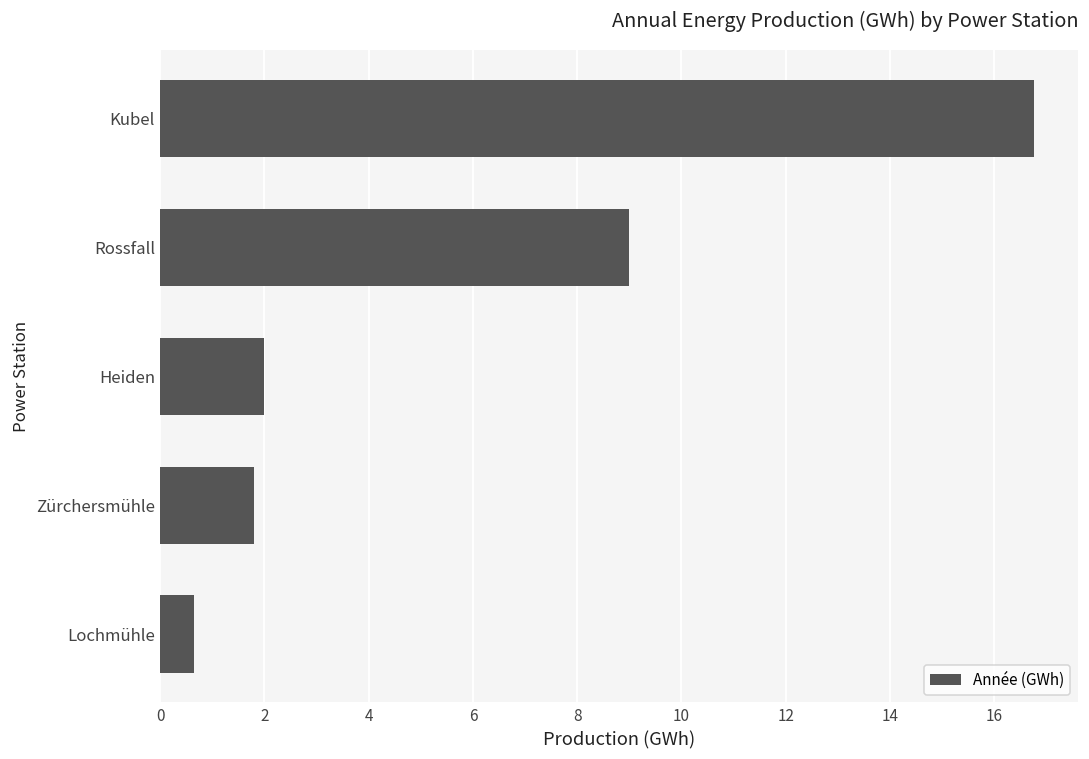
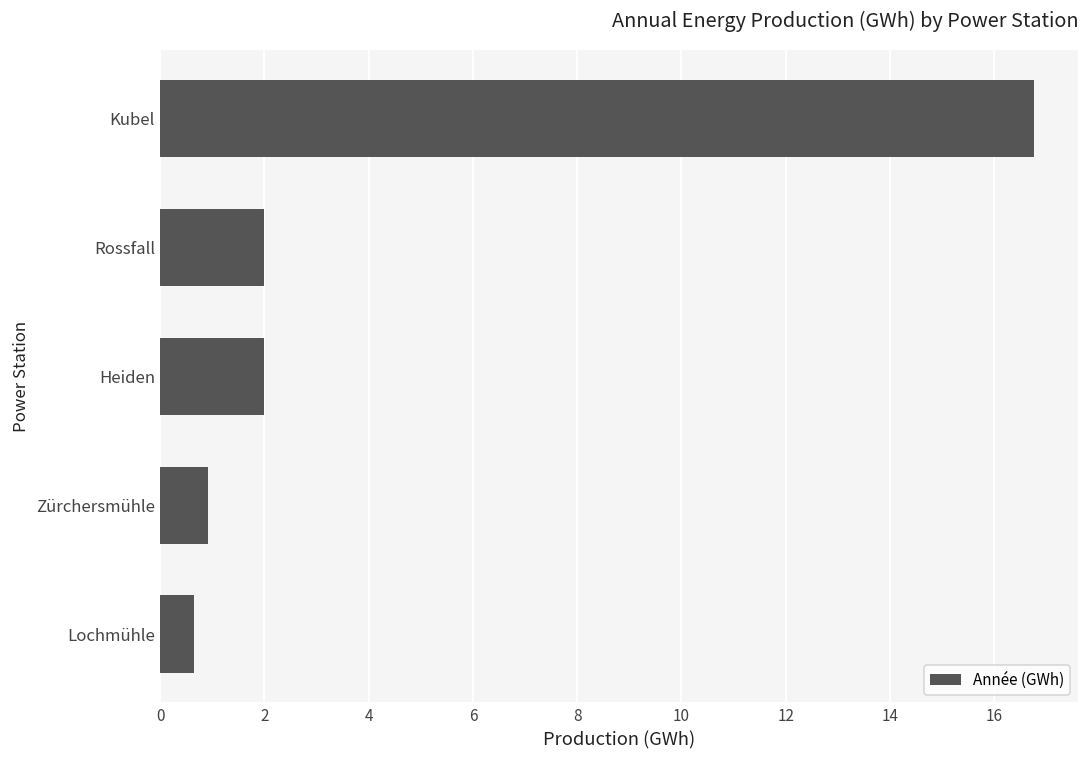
  {
    "Kubel": 16.8,
-   "Rossfall": 9,
+   "Rossfall": 2,
    "Heiden": 2.0,
-   "Zürchersmühle": 1.8,
+   "Zürchersmühle": 0.9,
    "Lochmühle": 0.7
  }
